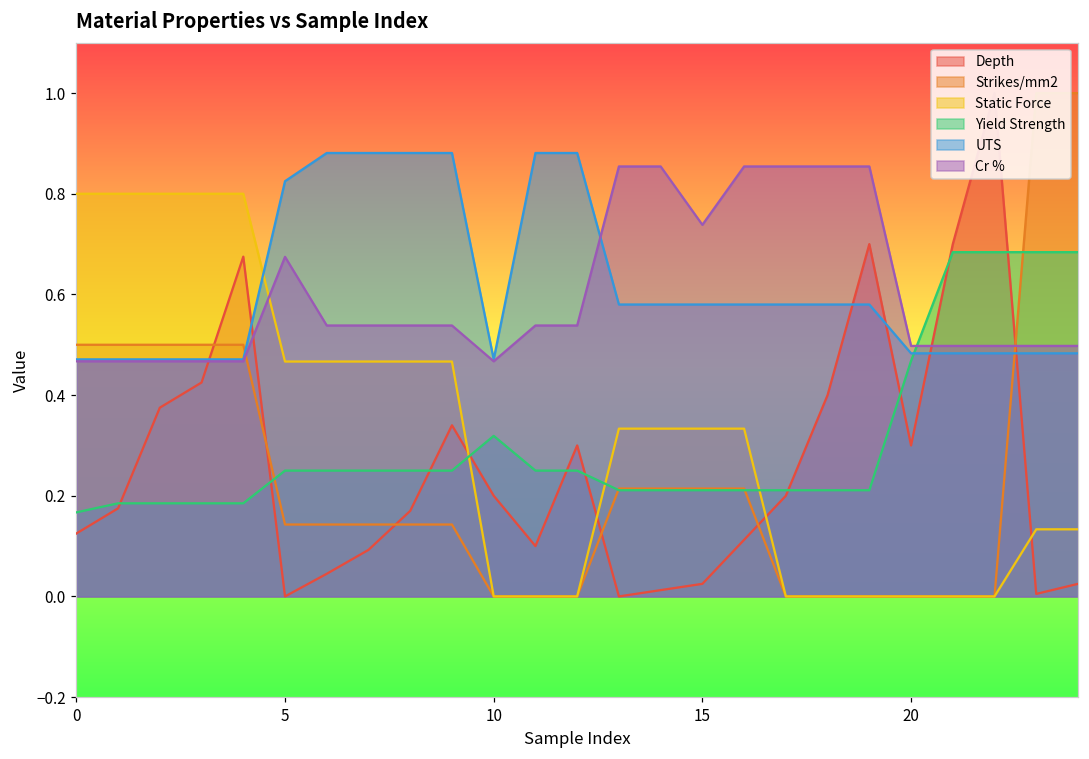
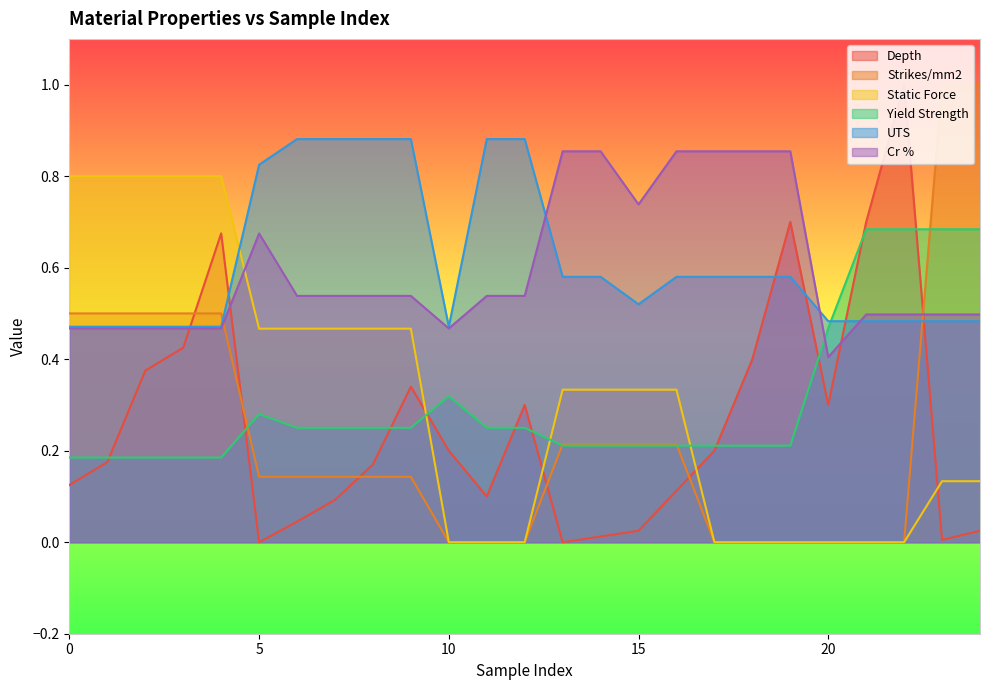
  {
    "Yield Strength": {
-     "0": 0.17,
-     "5": 0.25,
+     "0": 0.19,
+     "5": 0.28,
      "10": 0.32,
      "20": 0.47
    },
    "UTS": {
      "5": 0.83,
-     "15": 0.58,
+     "15": 0.52,
      "20": 0.48
    },
    "Cr %": {
      "5": 0.67,
      "15": 0.74,
-     "20": 0.50
+     "20": 0.40
    }
  }
